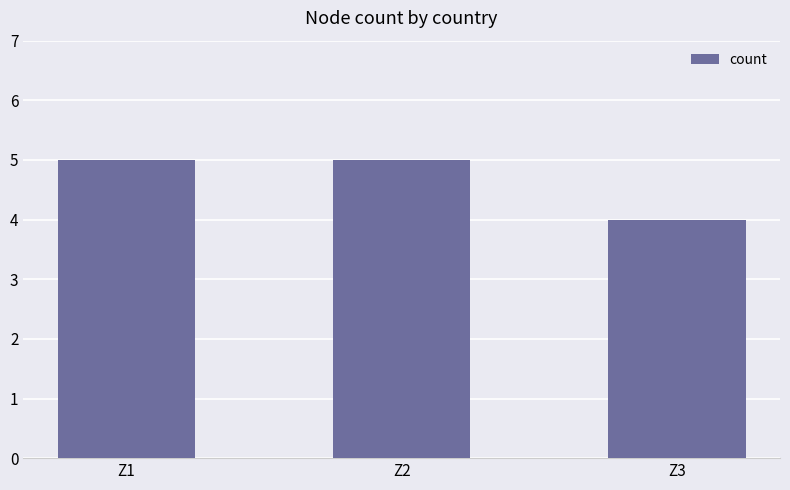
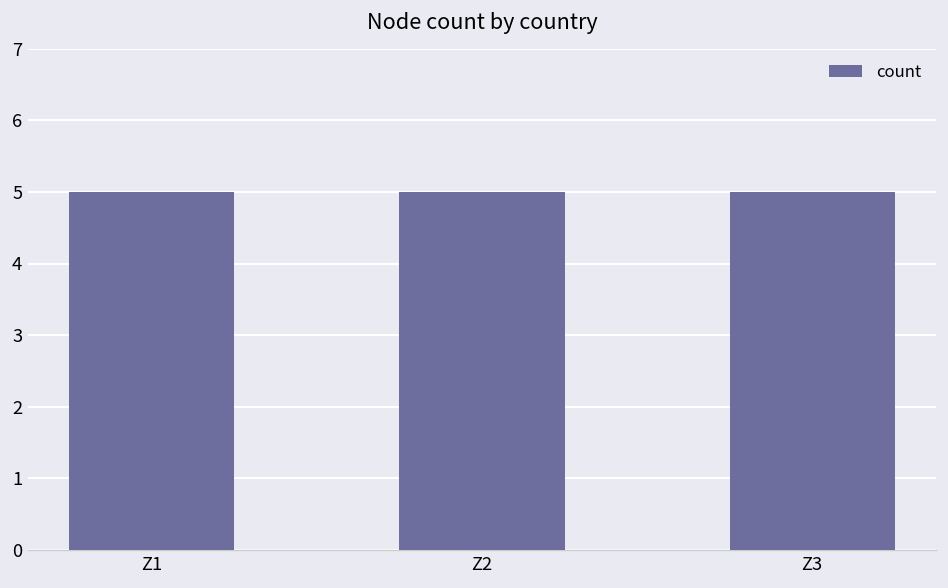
  {
    "Z1": 5,
    "Z2": 5,
-   "Z3": 4
+   "Z3": 5
  }
